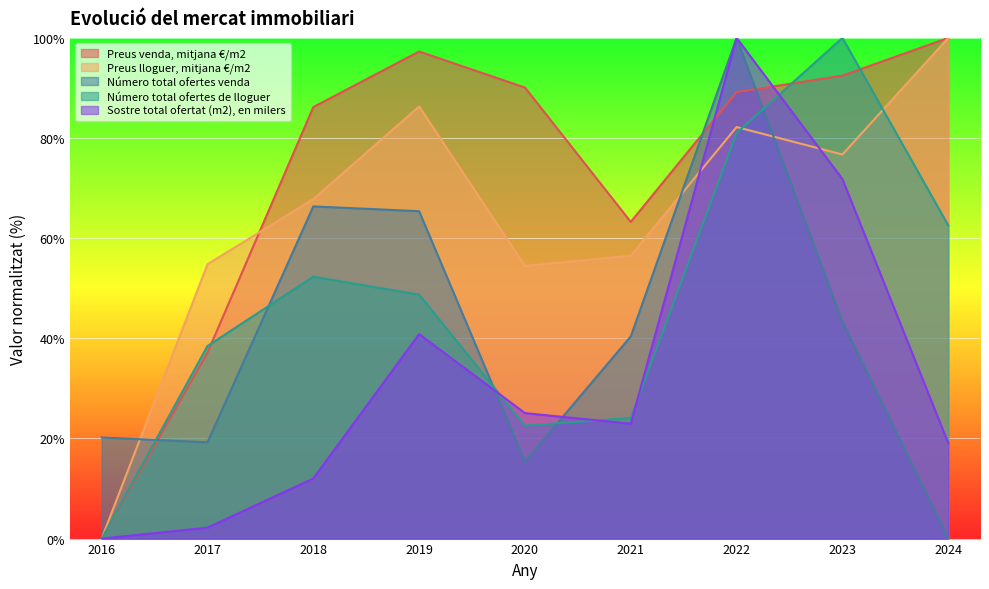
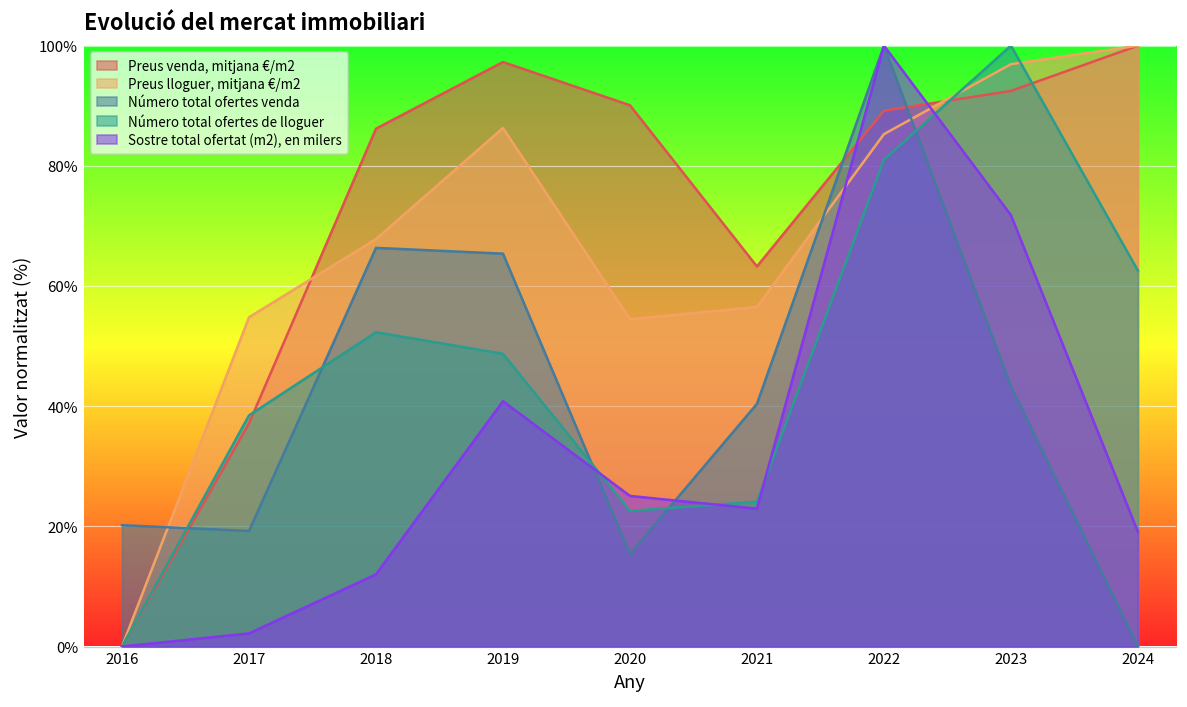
  {
    "Preus venda, mitjana €/m2": {
      "2017": "37%",
      "2018": "86%",
      "2019": "97%",
      "2020": "90%",
      "2021": "63%",
      "2022": "89%",
      "2023": "92%"
    },
    "Preus lloguer, mitjana €/m2": {
      "2017": "55%",
      "2018": "68%",
      "2019": "86%",
      "2020": "54%",
      "2021": "57%",
-     "2022": "82%",
-     "2023": "77%"
+     "2022": "85%",
+     "2023": "97%"
    },
    "Sostre total ofertat (m2), en milers": {
      "2017": "2%",
      "2018": "12%",
      "2019": "41%",
      "2020": "25%",
      "2021": "23%",
      "2023": "72%",
      "2024": "19%"
    }
  }
